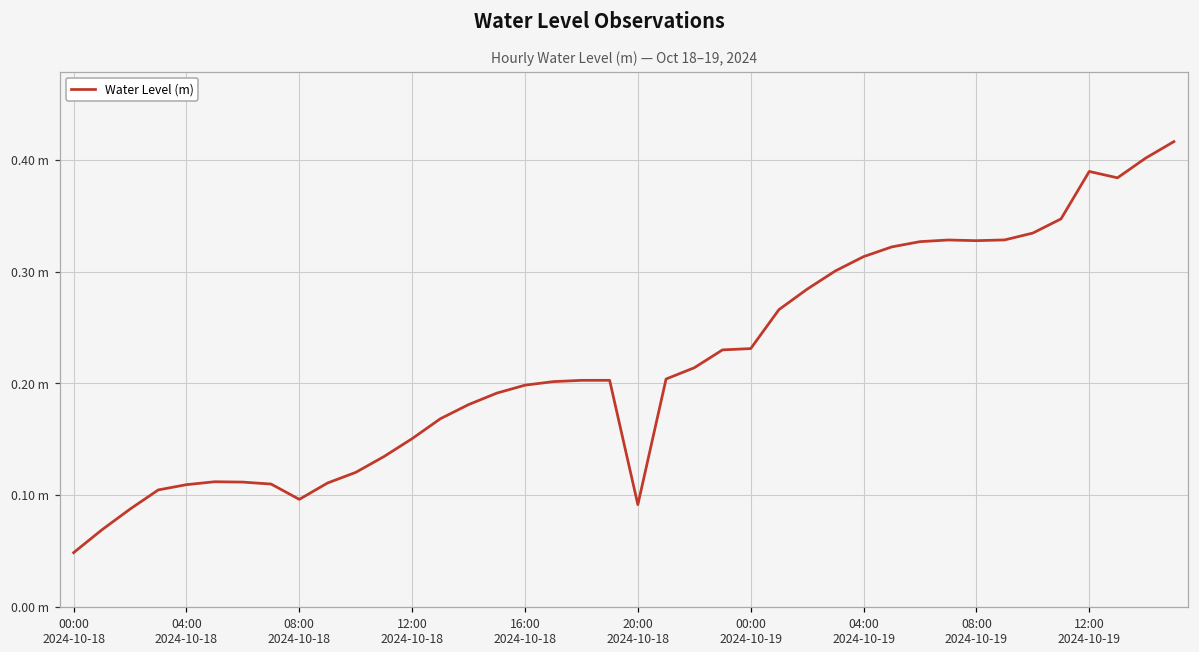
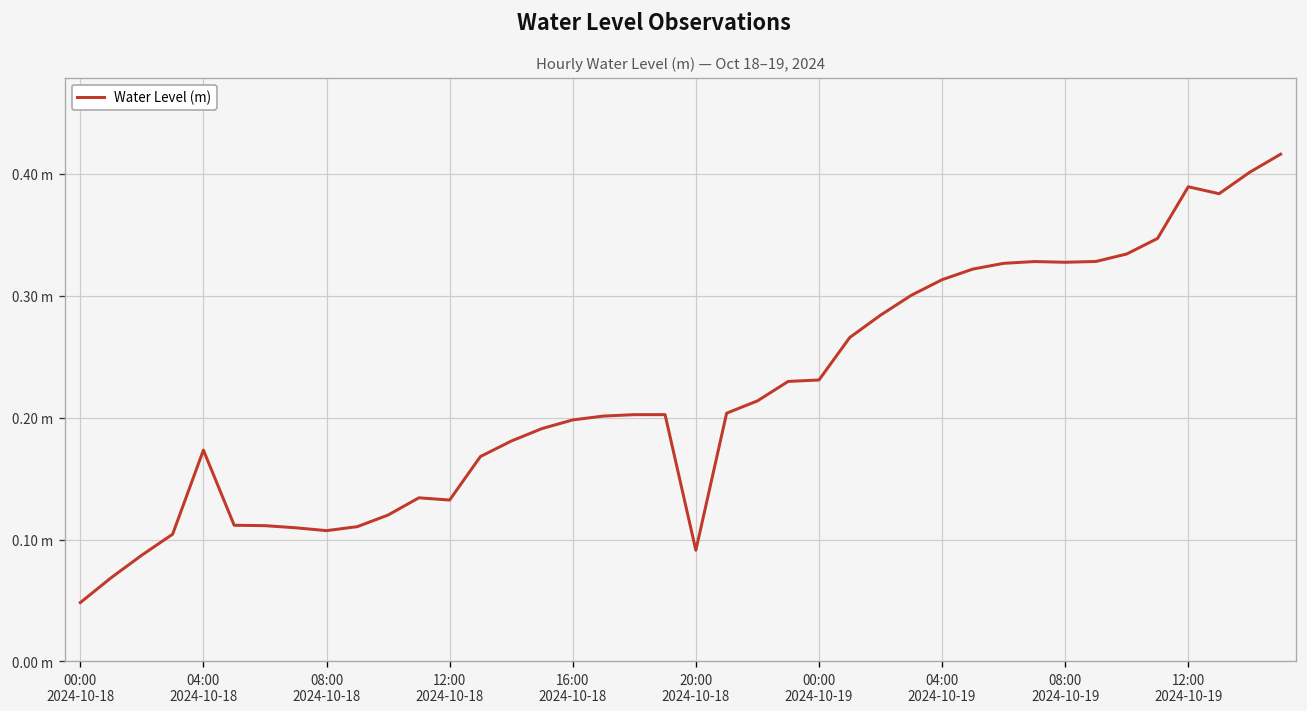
  {
    "00:00 2024-10-18": "0.048 m",
-   "04:00 2024-10-18": "0.109 m",
-   "08:00 2024-10-18": "0.096 m",
-   "12:00 2024-10-18": "0.150 m",
+   "04:00 2024-10-18": "0.173 m",
+   "08:00 2024-10-18": "0.107 m",
+   "12:00 2024-10-18": "0.132 m",
    "16:00 2024-10-18": "0.198 m",
    "20:00 2024-10-18": "0.091 m",
    "00:00 2024-10-19": "0.231 m",
    "04:00 2024-10-19": "0.313 m",
    "08:00 2024-10-19": "0.328 m",
    "12:00 2024-10-19": "0.390 m"
  }
